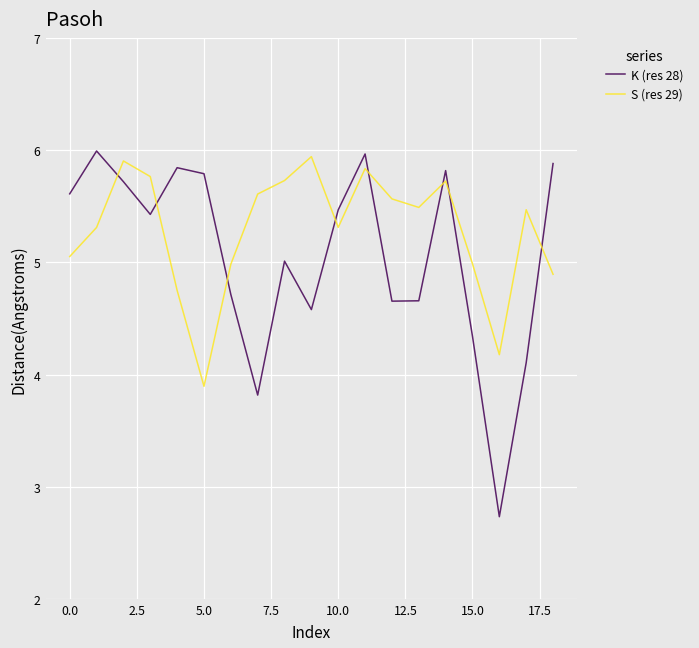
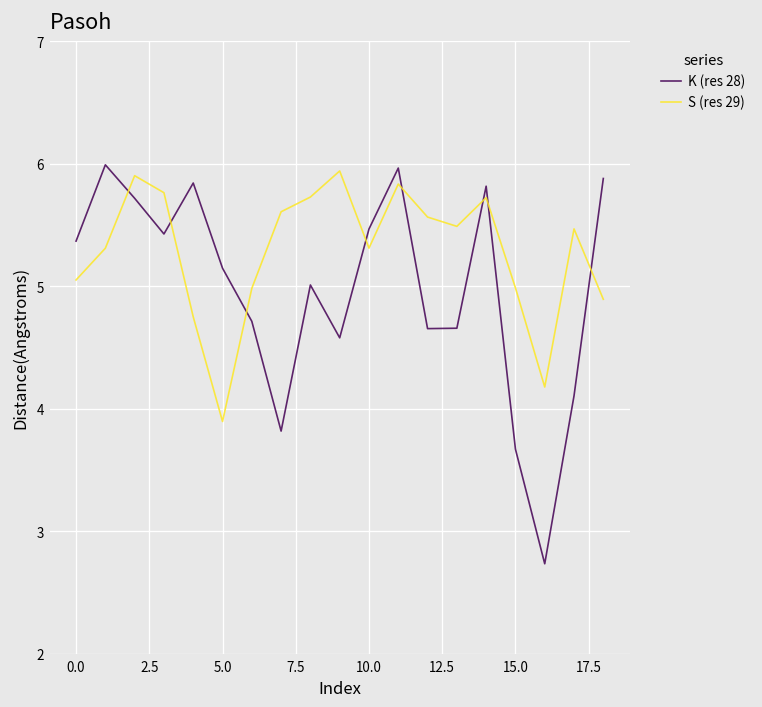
  {
    "K (res 28)": {
-     "0.0": 5.61,
-     "5.0": 5.79,
+     "0.0": 5.37,
+     "5.0": 5.15,
      "10.0": 5.47,
-     "15.0": 4.34
+     "15.0": 3.67
    },
    "S (res 29)": {
      "0.0": 5.05,
      "5.0": 3.90,
      "10.0": 5.31,
      "15.0": 4.99
    }
  }
